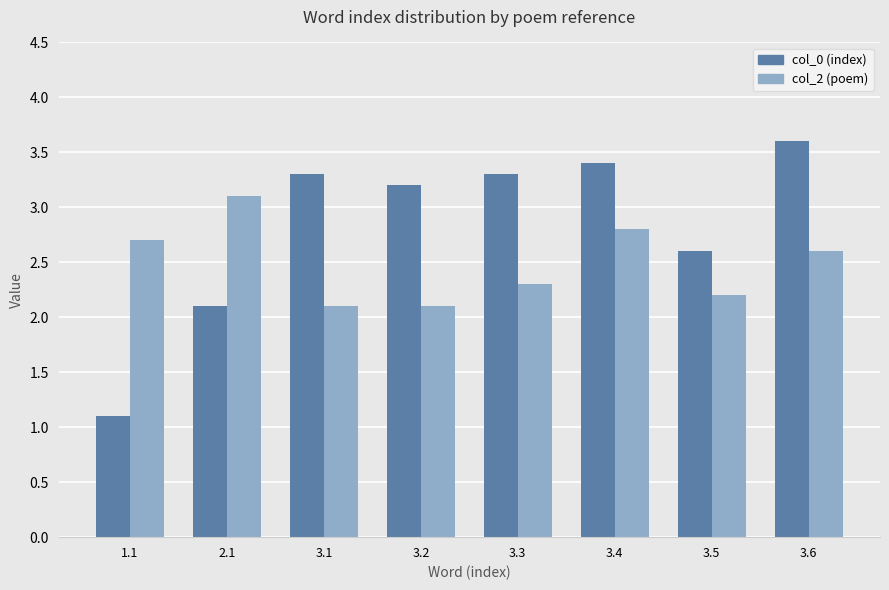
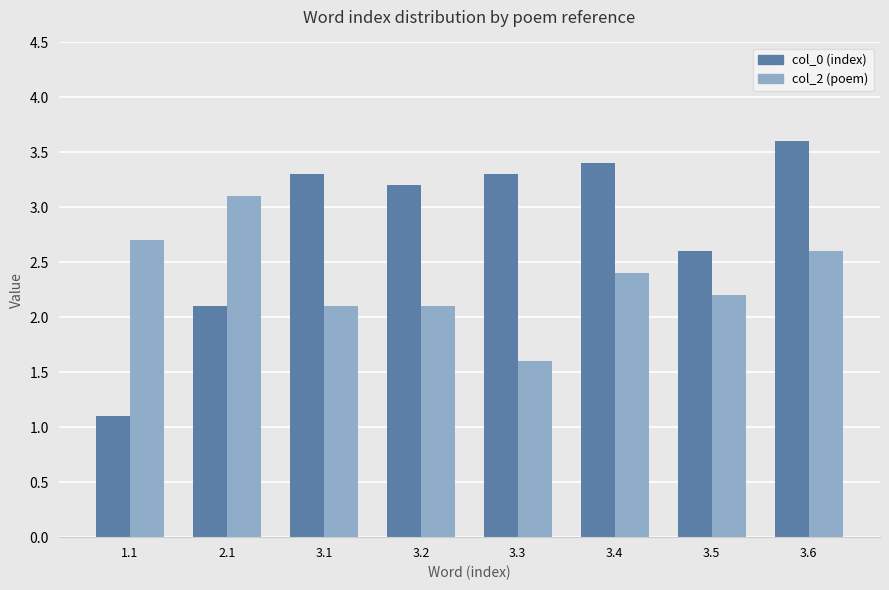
  {
    "col_0 (index)": {
      "1.1": 1.1,
      "2.1": 2.1,
      "3.1": 3.3,
      "3.2": 3.2,
      "3.3": 3.3,
      "3.4": 3.4,
      "3.5": 2.6,
      "3.6": 3.6
    },
    "col_2 (poem)": {
      "1.1": 2.7,
      "2.1": 3.1,
      "3.1": 2.1,
      "3.2": 2.1,
-     "3.3": 2.3,
-     "3.4": 2.8,
+     "3.3": 1.6,
+     "3.4": 2.4,
      "3.5": 2.2,
      "3.6": 2.6
    }
  }
